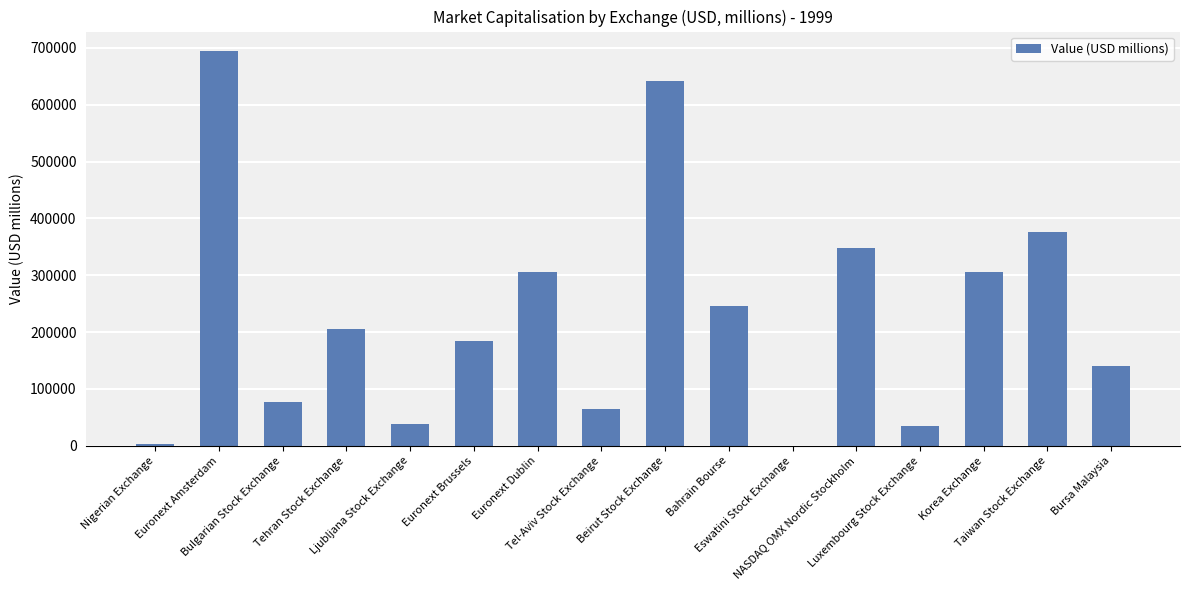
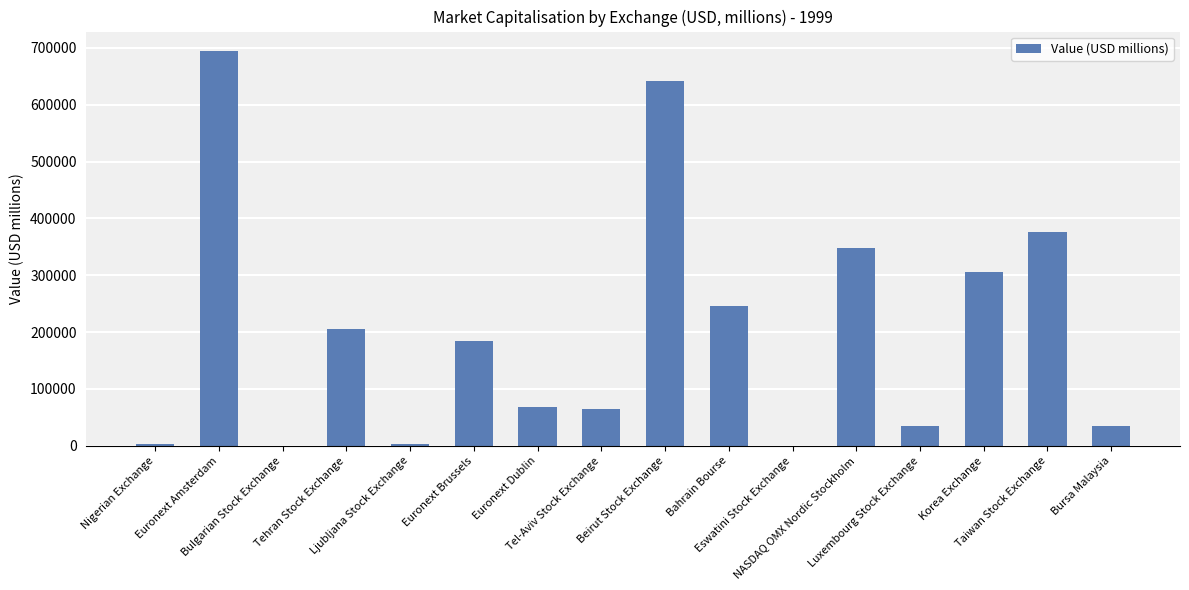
  {
    "Euronext Amsterdam": 690000,
-   "Bulgarian Stock Exchange": 80000,
+   "Bulgarian Stock Exchange": 0,
    "Tehran Stock Exchange": 210000,
-   "Ljubljana Stock Exchange": 40000,
+   "Ljubljana Stock Exchange": 0,
    "Euronext Brussels": 180000,
-   "Euronext Dublin": 310000,
+   "Euronext Dublin": 70000,
    "Tel-Aviv Stock Exchange": 70000,
    "Beirut Stock Exchange": 640000,
    "Bahrain Bourse": 250000,
    "NASDAQ OMX Nordic Stockholm": 350000,
    "Luxembourg Stock Exchange": 30000,
    "Korea Exchange": 310000,
    "Taiwan Stock Exchange": 380000,
-   "Bursa Malaysia": 140000
+   "Bursa Malaysia": 30000
  }
